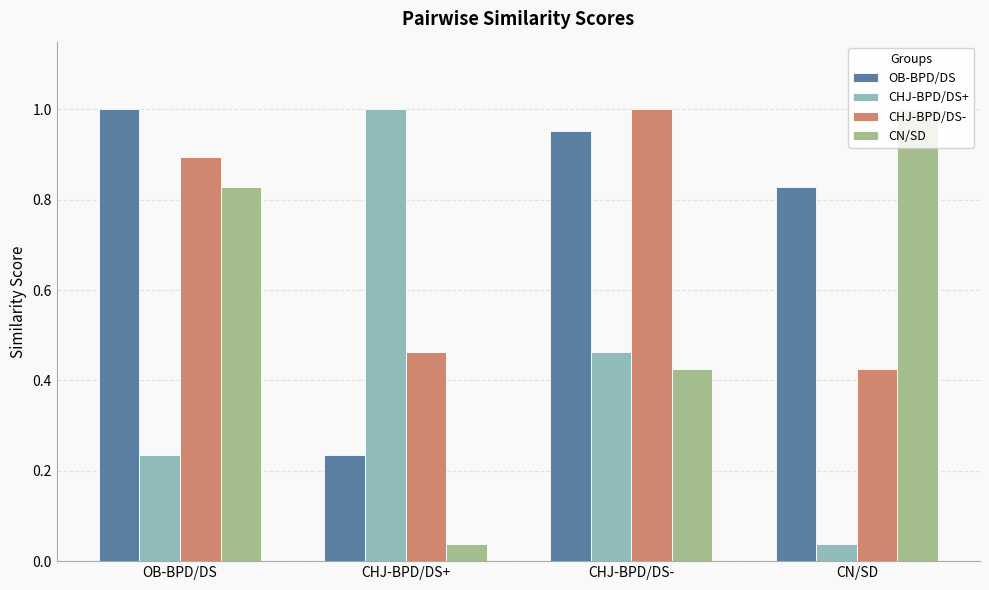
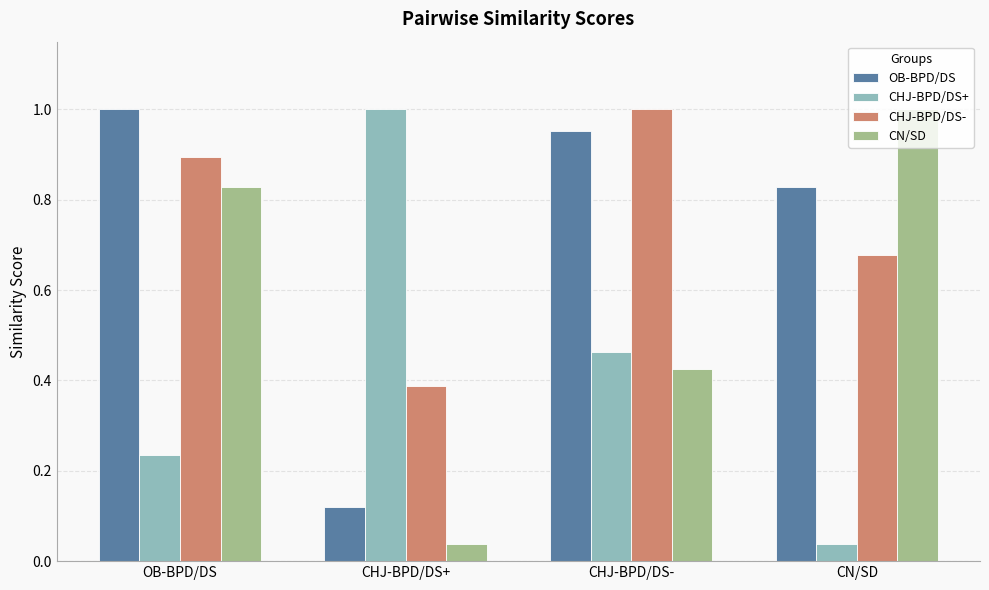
  {
    "OB-BPD/DS": {
      "OB-BPD/DS": 1.00,
-     "CHJ-BPD/DS+": 0.23,
+     "CHJ-BPD/DS+": 0.12,
      "CHJ-BPD/DS-": 0.95,
      "CN/SD": 0.83
    },
    "CHJ-BPD/DS-": {
      "OB-BPD/DS": 0.89,
-     "CHJ-BPD/DS+": 0.46,
+     "CHJ-BPD/DS+": 0.39,
      "CHJ-BPD/DS-": 1.00,
-     "CN/SD": 0.43
+     "CN/SD": 0.68
    }
  }
